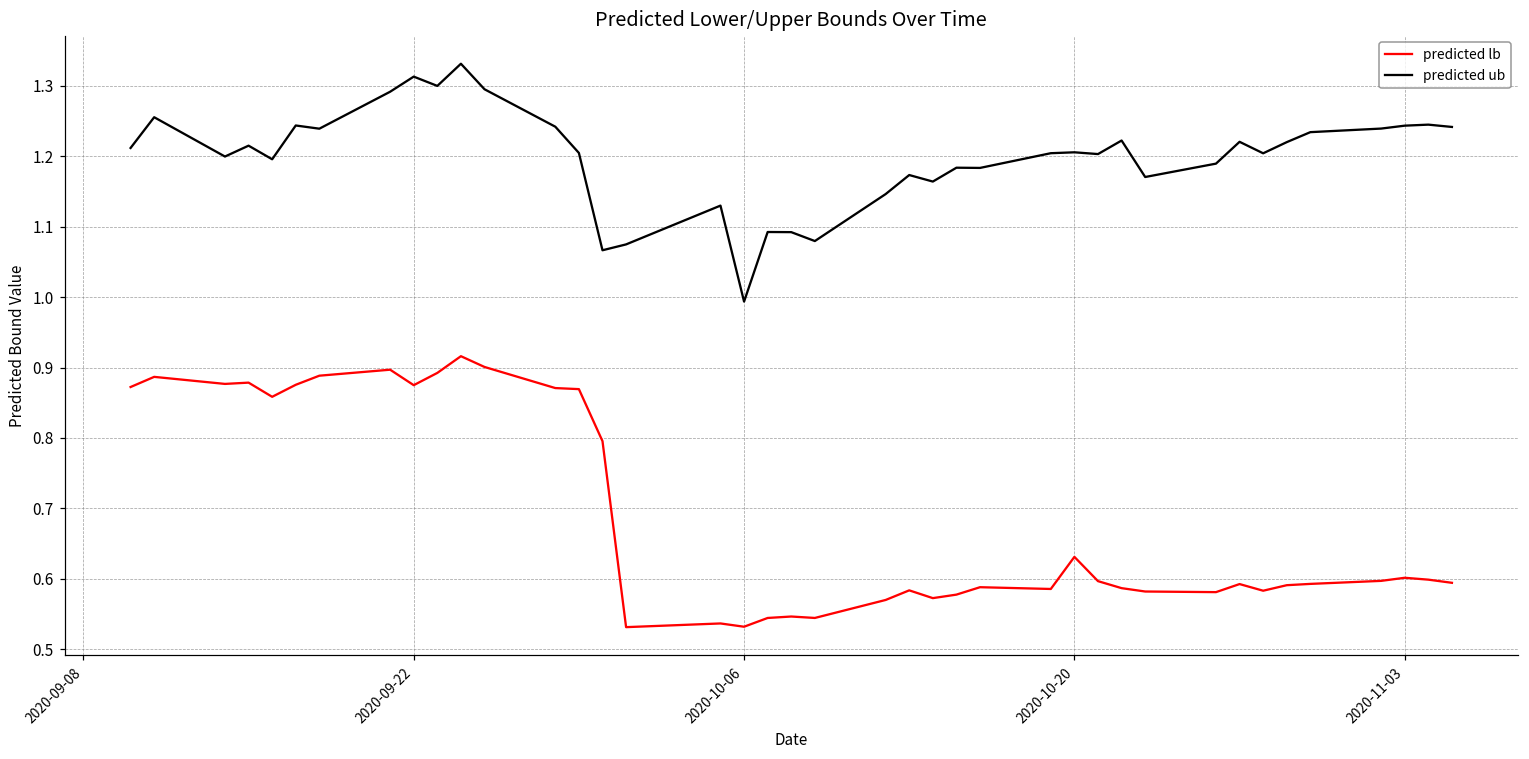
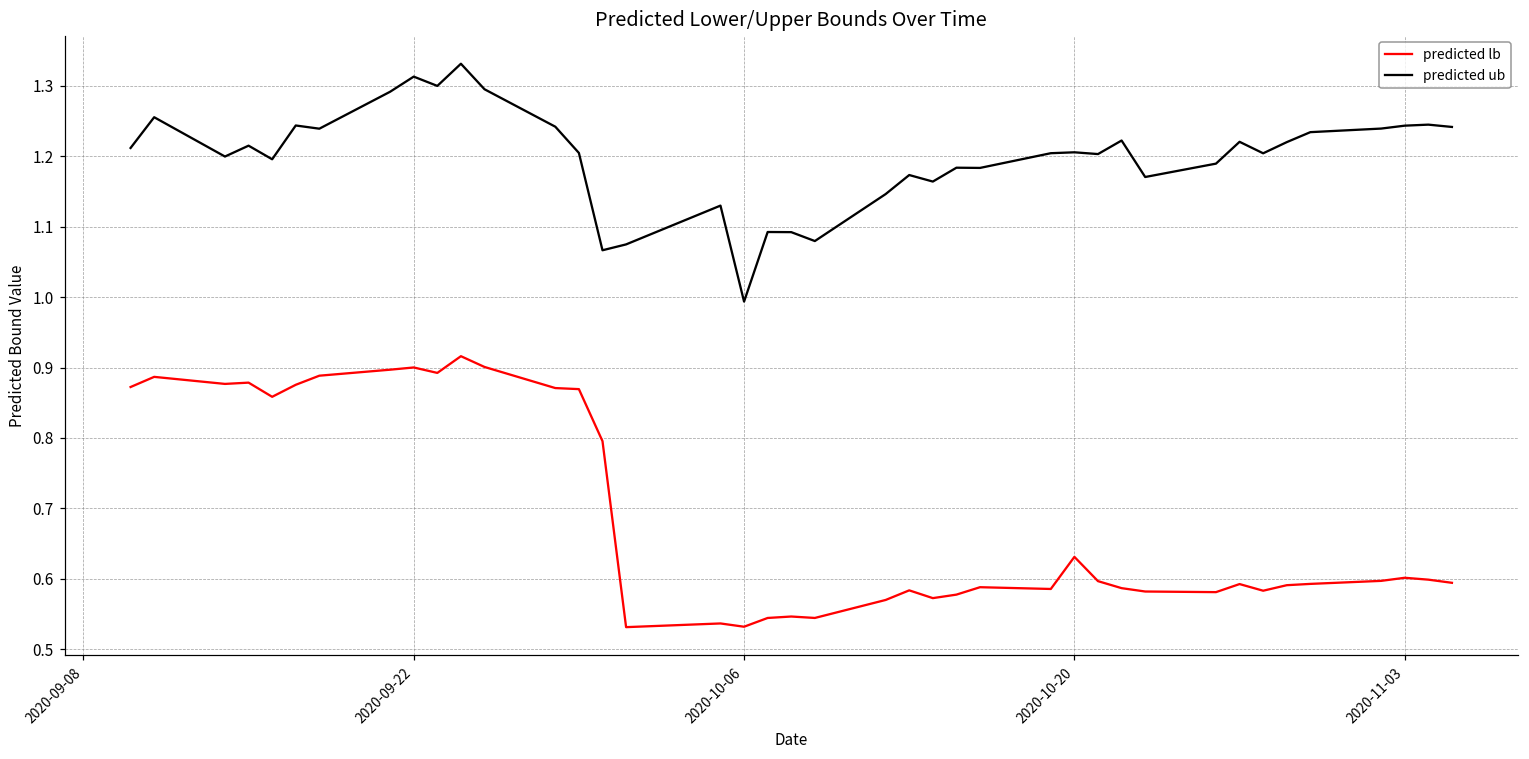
  {
    "predicted lb": {
-     "2020-09-22": 0.87,
+     "2020-09-22": 0.90,
      "2020-10-06": 0.53,
      "2020-10-20": 0.63,
      "2020-11-03": 0.60
    },
    "predicted ub": {
      "2020-09-22": 1.31,
      "2020-10-06": 0.99,
      "2020-10-20": 1.21,
      "2020-11-03": 1.24
    }
  }
